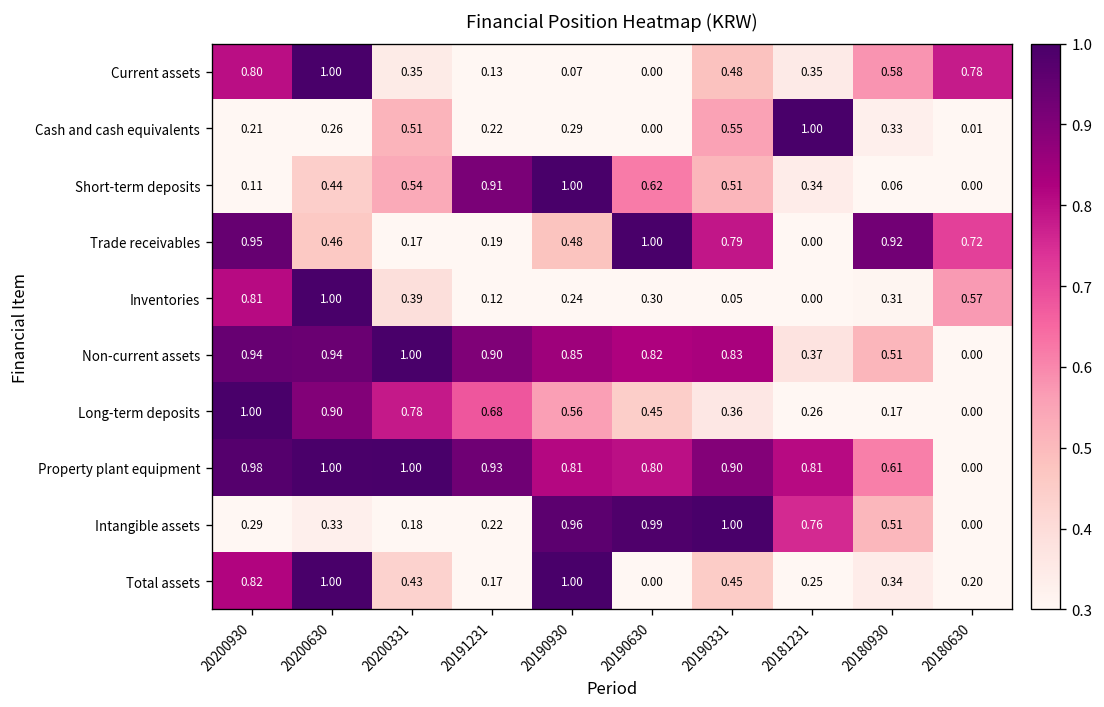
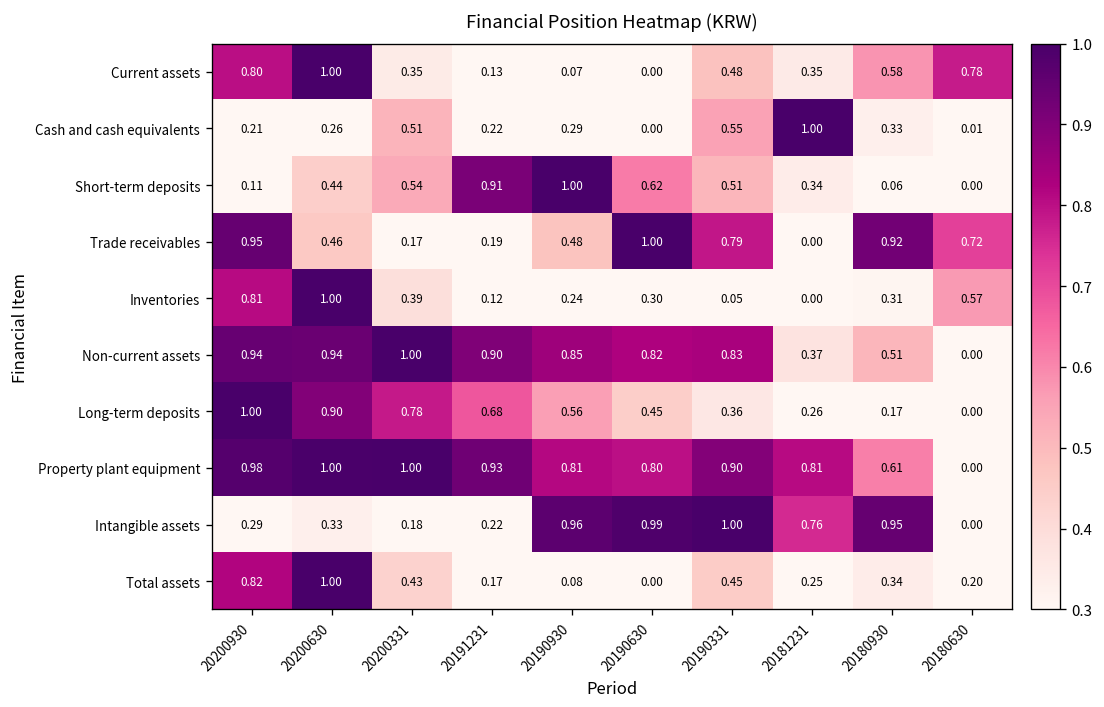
  {
    "Current assets": {
      "20200930": 0.80,
      "20200630": 1.00,
      "20200331": 0.35,
      "20191231": 0.13,
      "20190930": 0.07,
      "20190630": 0.00,
      "20190331": 0.48,
      "20181231": 0.35,
      "20180930": 0.58,
      "20180630": 0.78
    },
    "Cash and cash equivalents": {
      "20200930": 0.21,
      "20200630": 0.26,
      "20200331": 0.51,
      "20191231": 0.22,
      "20190930": 0.29,
      "20190630": 0.00,
      "20190331": 0.55,
      "20181231": 1.00,
      "20180930": 0.33,
      "20180630": 0.01
    },
    "Short-term deposits": {
      "20200930": 0.11,
      "20200630": 0.44,
      "20200331": 0.54,
      "20191231": 0.91,
      "20190930": 1.00,
      "20190630": 0.62,
      "20190331": 0.51,
      "20181231": 0.34,
      "20180930": 0.06,
      "20180630": 0.00
    },
    "Trade receivables": {
      "20200930": 0.95,
      "20200630": 0.46,
      "20200331": 0.17,
      "20191231": 0.19,
      "20190930": 0.48,
      "20190630": 1.00,
      "20190331": 0.79,
      "20181231": 0.00,
      "20180930": 0.92,
      "20180630": 0.72
    },
    "Inventories": {
      "20200930": 0.81,
      "20200630": 1.00,
      "20200331": 0.39,
      "20191231": 0.12,
      "20190930": 0.24,
      "20190630": 0.30,
      "20190331": 0.05,
      "20181231": 0.00,
      "20180930": 0.31,
      "20180630": 0.57
    },
    "Non-current assets": {
      "20200930": 0.94,
      "20200630": 0.94,
      "20200331": 1.00,
      "20191231": 0.90,
      "20190930": 0.85,
      "20190630": 0.82,
      "20190331": 0.83,
      "20181231": 0.37,
      "20180930": 0.51,
      "20180630": 0.00
    },
    "Long-term deposits": {
      "20200930": 1.00,
      "20200630": 0.90,
      "20200331": 0.78,
      "20191231": 0.68,
      "20190930": 0.56,
      "20190630": 0.45,
      "20190331": 0.36,
      "20181231": 0.26,
      "20180930": 0.17,
      "20180630": 0.00
    },
    "Property plant equipment": {
      "20200930": 0.98,
      "20200630": 1.00,
      "20200331": 1.00,
      "20191231": 0.93,
      "20190930": 0.81,
      "20190630": 0.80,
      "20190331": 0.90,
      "20181231": 0.81,
      "20180930": 0.61,
      "20180630": 0.00
    },
    "Intangible assets": {
      "20200930": 0.29,
      "20200630": 0.33,
      "20200331": 0.18,
      "20191231": 0.22,
      "20190930": 0.96,
      "20190630": 0.99,
      "20190331": 1.00,
      "20181231": 0.76,
-     "20180930": 0.51,
+     "20180930": 0.95,
      "20180630": 0.00
    },
    "Total assets": {
      "20200930": 0.82,
      "20200630": 1.00,
      "20200331": 0.43,
      "20191231": 0.17,
-     "20190930": 1.00,
+     "20190930": 0.08,
      "20190630": 0.00,
      "20190331": 0.45,
      "20181231": 0.25,
      "20180930": 0.34,
      "20180630": 0.20
    }
  }
